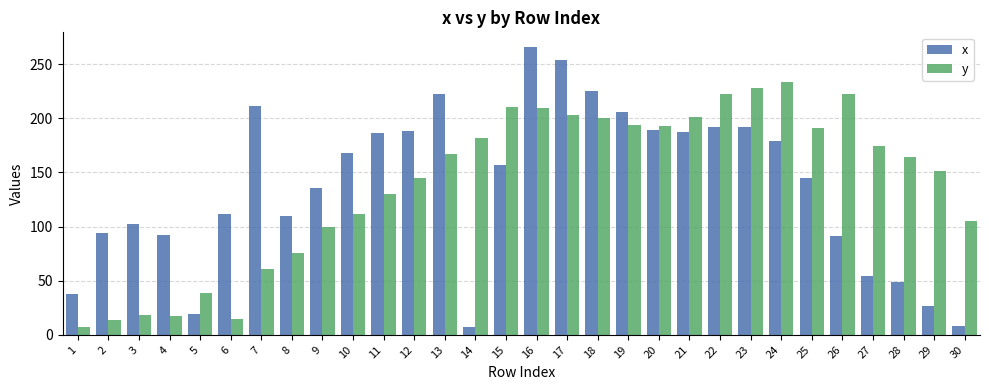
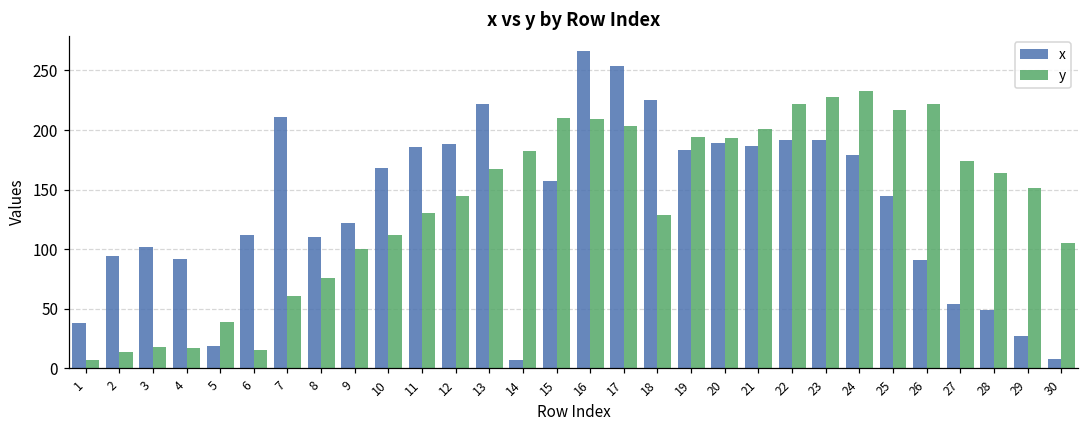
  {
    "x": {
      "1": 38,
      "2": 94,
      "3": 102,
      "4": 92,
      "5": 19,
      "6": 112,
      "7": 211,
      "8": 110,
-     "9": 136,
+     "9": 122,
      "10": 168,
      "11": 186,
      "12": 188,
      "13": 222,
      "14": 7,
      "15": 157,
      "16": 266,
      "17": 254,
      "18": 225,
-     "19": 206,
+     "19": 183,
      "20": 189,
      "21": 187,
      "22": 192,
      "23": 192,
      "24": 179,
      "25": 145,
      "26": 91,
      "27": 54,
      "28": 49,
      "29": 27,
      "30": 8
    },
    "y": {
      "1": 7,
      "2": 14,
      "3": 18,
      "4": 17,
      "5": 39,
      "6": 15,
      "7": 61,
      "8": 76,
      "9": 100,
      "10": 112,
      "11": 130,
      "12": 145,
      "13": 167,
      "14": 182,
      "15": 210,
      "16": 209,
      "17": 203,
-     "18": 200,
+     "18": 129,
      "19": 194,
      "20": 193,
      "21": 201,
      "22": 222,
      "23": 228,
      "24": 233,
-     "25": 191,
+     "25": 217,
      "26": 222,
      "27": 174,
      "28": 164,
      "29": 151,
      "30": 105
    }
  }
